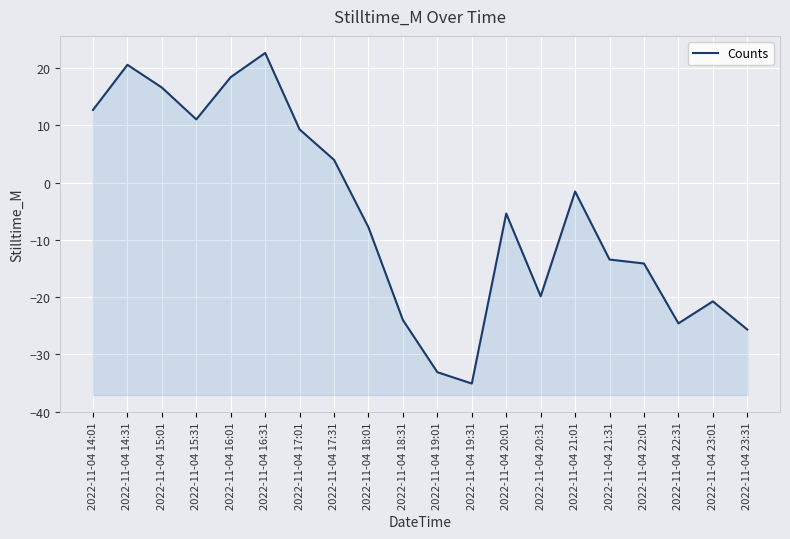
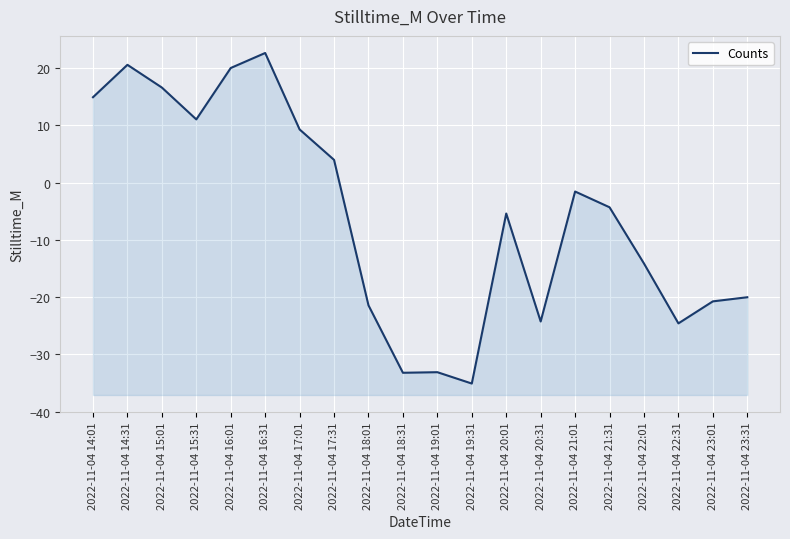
  {
-   "2022-11-04 14:01": 13,
+   "2022-11-04 14:01": 15,
    "2022-11-04 14:31": 21,
    "2022-11-04 15:01": 17,
    "2022-11-04 15:31": 11,
-   "2022-11-04 16:01": 18,
+   "2022-11-04 16:01": 20,
    "2022-11-04 16:31": 23,
    "2022-11-04 17:01": 9,
    "2022-11-04 17:31": 4,
-   "2022-11-04 18:01": -8,
-   "2022-11-04 18:31": -24,
+   "2022-11-04 18:01": -21,
+   "2022-11-04 18:31": -33,
    "2022-11-04 19:01": -33,
    "2022-11-04 19:31": -35,
    "2022-11-04 20:01": -5,
-   "2022-11-04 20:31": -20,
+   "2022-11-04 20:31": -24,
    "2022-11-04 21:01": -2,
-   "2022-11-04 21:31": -13,
+   "2022-11-04 21:31": -4,
    "2022-11-04 22:01": -14,
    "2022-11-04 22:31": -25,
    "2022-11-04 23:01": -21,
-   "2022-11-04 23:31": -26
+   "2022-11-04 23:31": -20
  }
